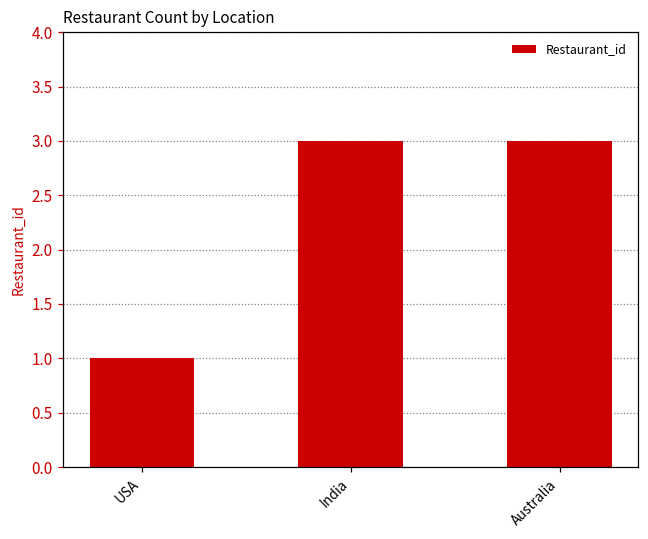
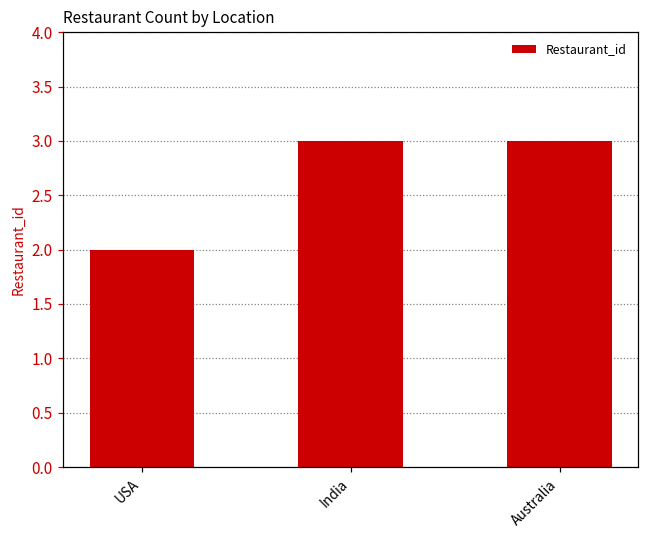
  {
-   "USA": 1,
+   "USA": 2,
    "India": 3,
    "Australia": 3
  }
